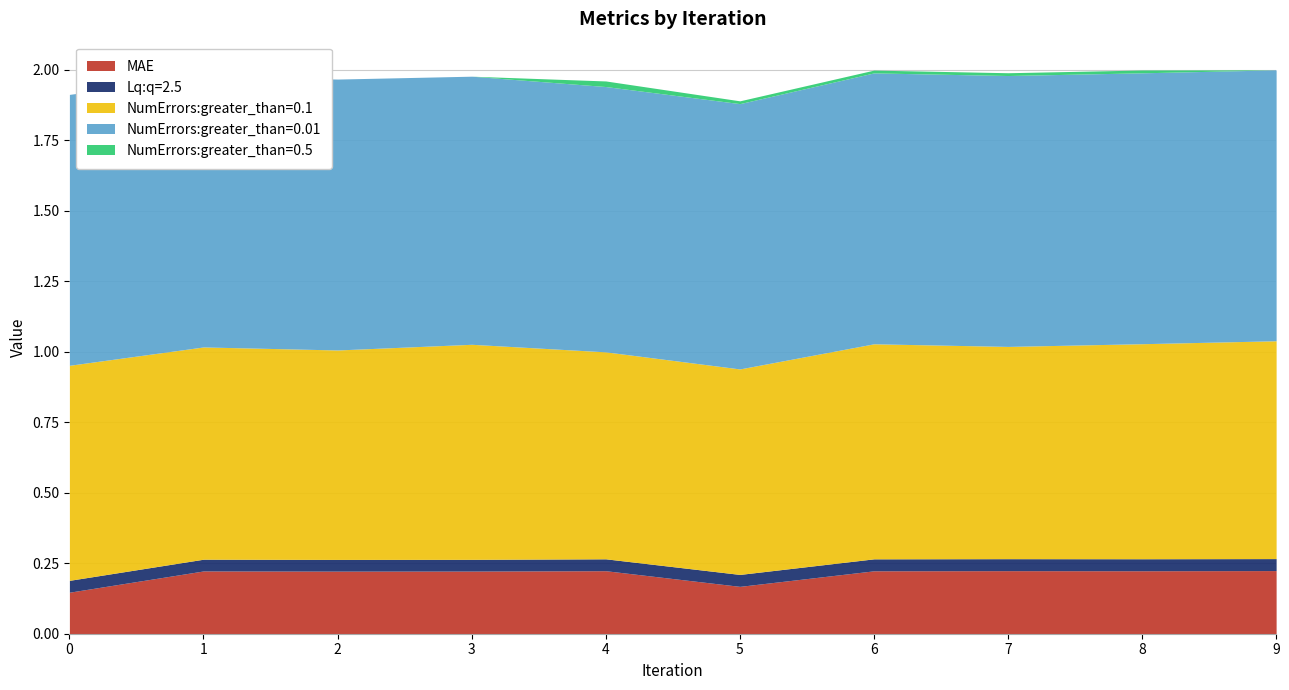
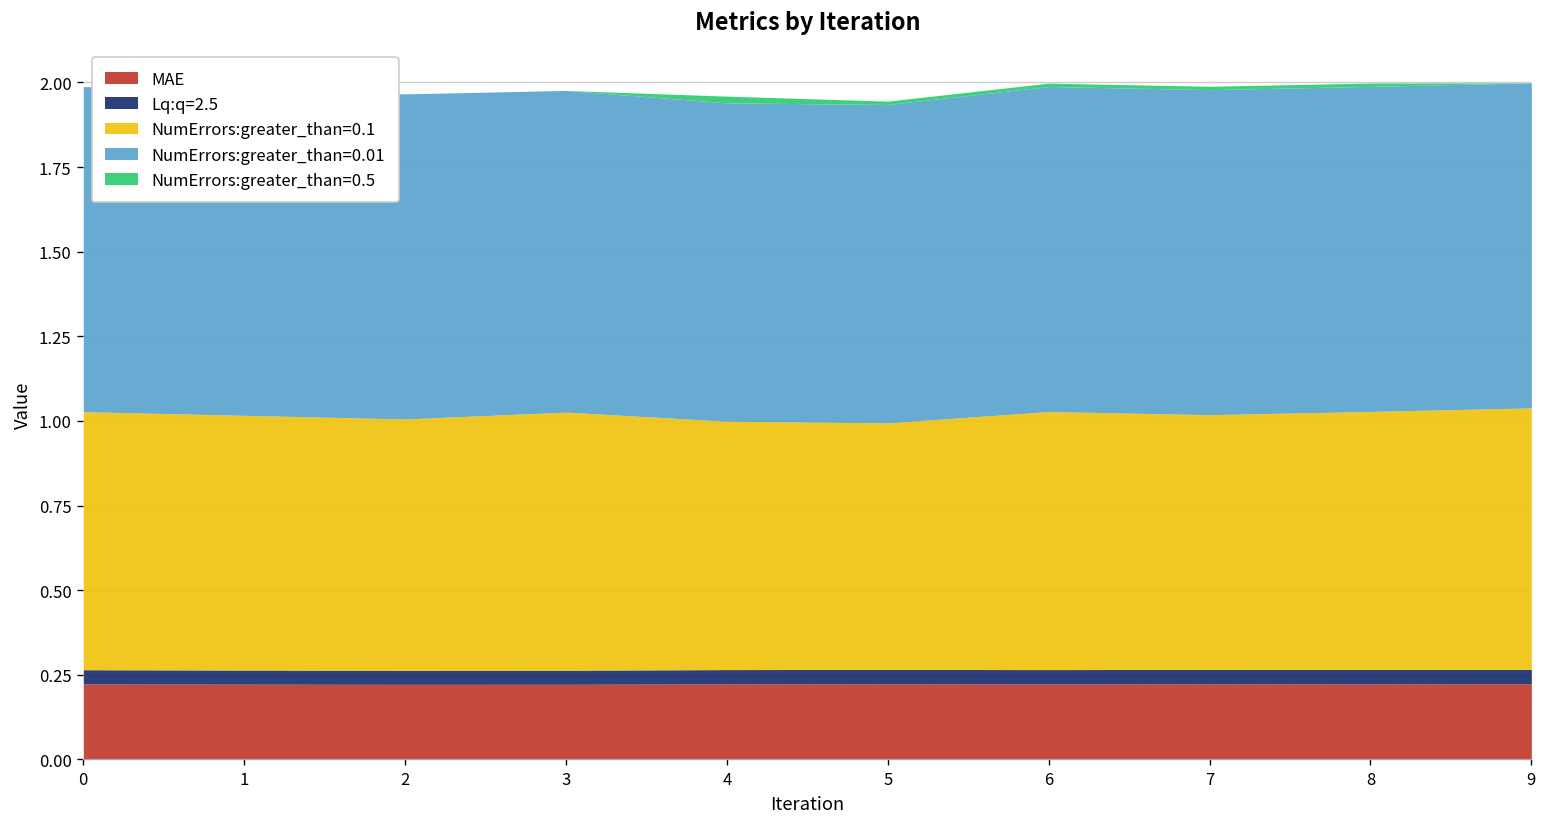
  {
    "MAE": {
-     "0": 0.15,
+     "0": 0.22,
      "1": 0.22,
      "2": 0.22,
      "3": 0.22,
      "4": 0.22,
-     "5": 0.17,
+     "5": 0.22,
      "6": 0.22,
      "7": 0.22,
      "8": 0.22,
      "9": 0.22
    },
    "Lq:q=2.5": {
      "0": 0.04,
      "1": 0.04,
      "2": 0.04,
      "3": 0.04,
      "4": 0.04,
      "5": 0.04,
      "6": 0.04,
      "7": 0.04,
      "8": 0.04,
      "9": 0.04
    },
    "NumErrors:greater_than=0.1": {
      "0": 0.76,
      "1": 0.75,
      "2": 0.74,
      "3": 0.76,
      "4": 0.73,
      "5": 0.73,
      "6": 0.76,
      "7": 0.75,
      "8": 0.76,
      "9": 0.77
    },
    "NumErrors:greater_than=0.01": {
      "4": 0.94,
      "5": 0.94,
      "6": 0.96,
      "7": 0.96,
      "8": 0.96
    },
    "NumErrors:greater_than=0.5": {
      "4": 0.02,
      "5": 0.01,
      "6": 0.01,
      "7": 0.01,
      "8": 0.01
    }
  }
